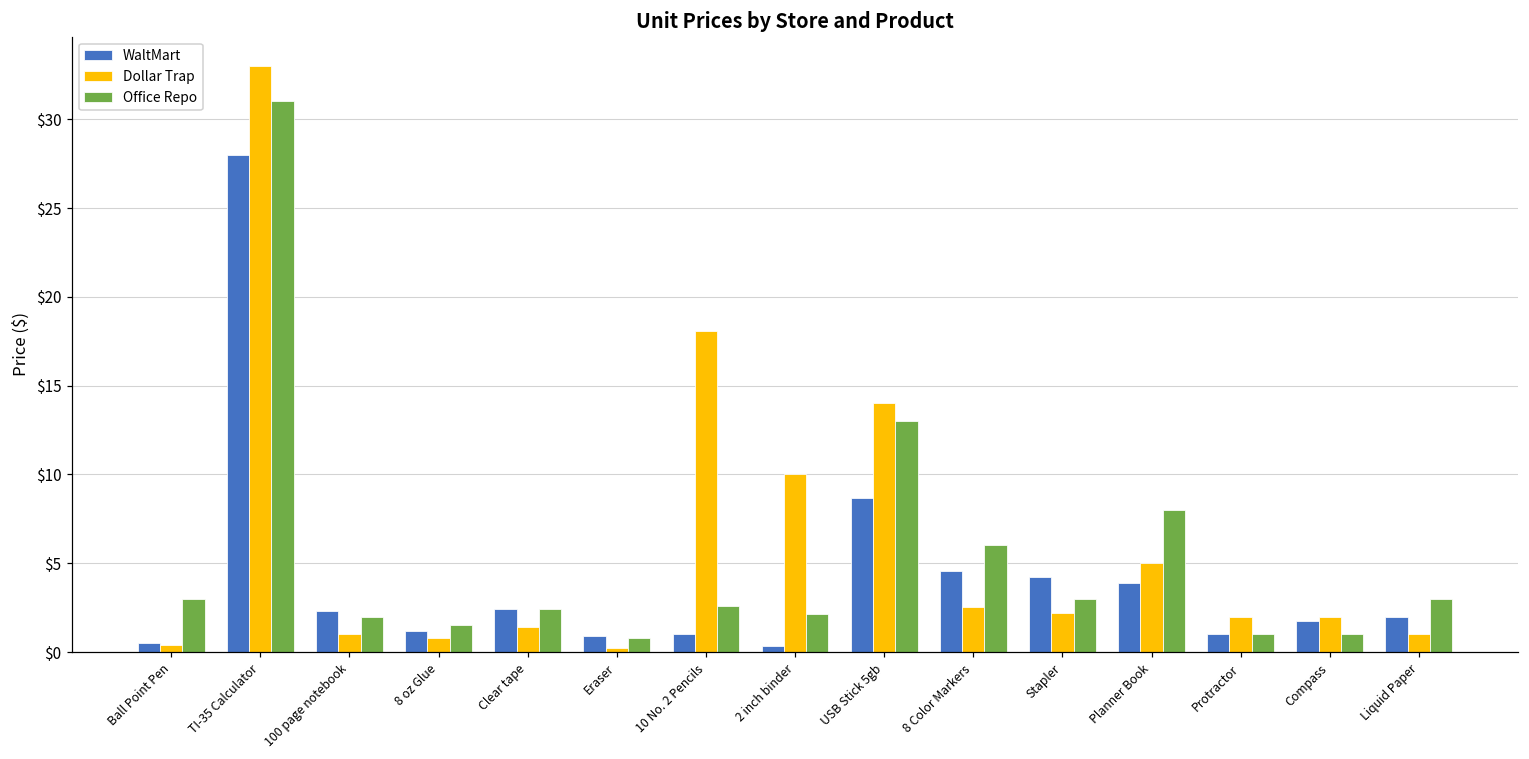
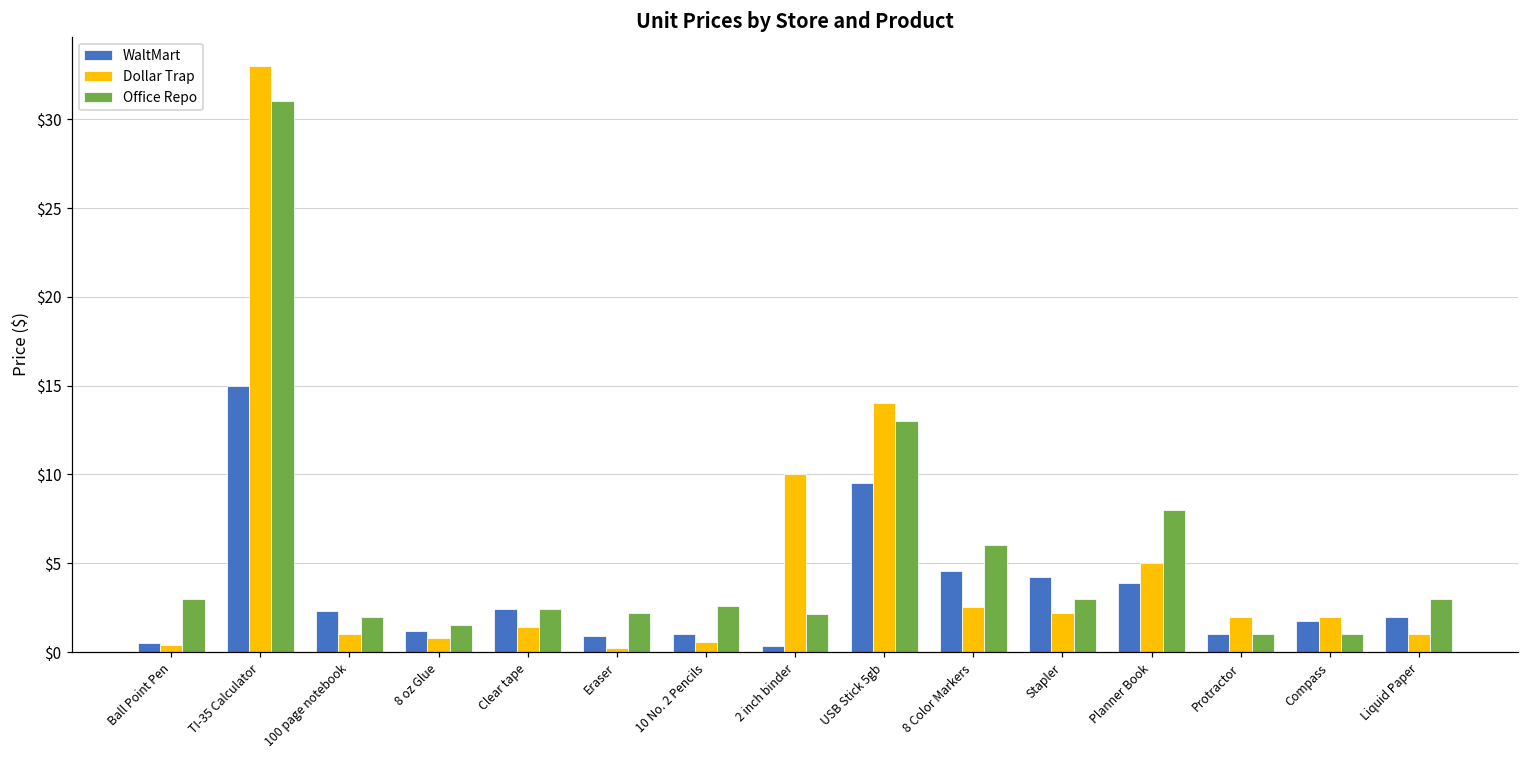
  {
    "WaltMart": {
      "Ball Point Pen": "$0.5",
-     "TI-35 Calculator": "$28",
+     "TI-35 Calculator": "$15",
      "100 page notebook": "$2.3",
      "8 oz Glue": "$1.2",
      "Clear tape": "$2.4",
      "Eraser": "$0.9",
      "10 No. 2 Pencils": "$1.0",
      "2 inch binder": "$0.4",
-     "USB Stick 5gb": "$8.7",
+     "USB Stick 5gb": "$9.5",
      "8 Color Markers": "$4.6",
      "Stapler": "$4.2",
      "Planner Book": "$3.9",
      "Protractor": "$1.0",
      "Compass": "$1.8",
      "Liquid Paper": "$2.0"
    },
    "Dollar Trap": {
      "Ball Point Pen": "$0.4",
      "TI-35 Calculator": "$33.0",
      "100 page notebook": "$1.0",
      "8 oz Glue": "$0.8",
      "Clear tape": "$1.4",
      "Eraser": "$0.2",
-     "10 No. 2 Pencils": "$18.1",
+     "10 No. 2 Pencils": "$0.6",
      "2 inch binder": "$10.0",
      "USB Stick 5gb": "$14.0",
      "8 Color Markers": "$2.6",
      "Stapler": "$2.2",
      "Planner Book": "$5.0",
      "Protractor": "$2.0",
      "Compass": "$2.0",
      "Liquid Paper": "$1.0"
    },
    "Office Repo": {
      "Ball Point Pen": "$3.0",
      "TI-35 Calculator": "$31.0",
      "100 page notebook": "$2.0",
      "8 oz Glue": "$1.5",
      "Clear tape": "$2.4",
-     "Eraser": "$0.8",
+     "Eraser": "$2.2",
      "10 No. 2 Pencils": "$2.6",
      "2 inch binder": "$2.2",
      "USB Stick 5gb": "$13.0",
      "8 Color Markers": "$6.0",
      "Stapler": "$3.0",
      "Planner Book": "$8.0",
      "Protractor": "$1.0",
      "Compass": "$1.0",
      "Liquid Paper": "$3.0"
    }
  }
